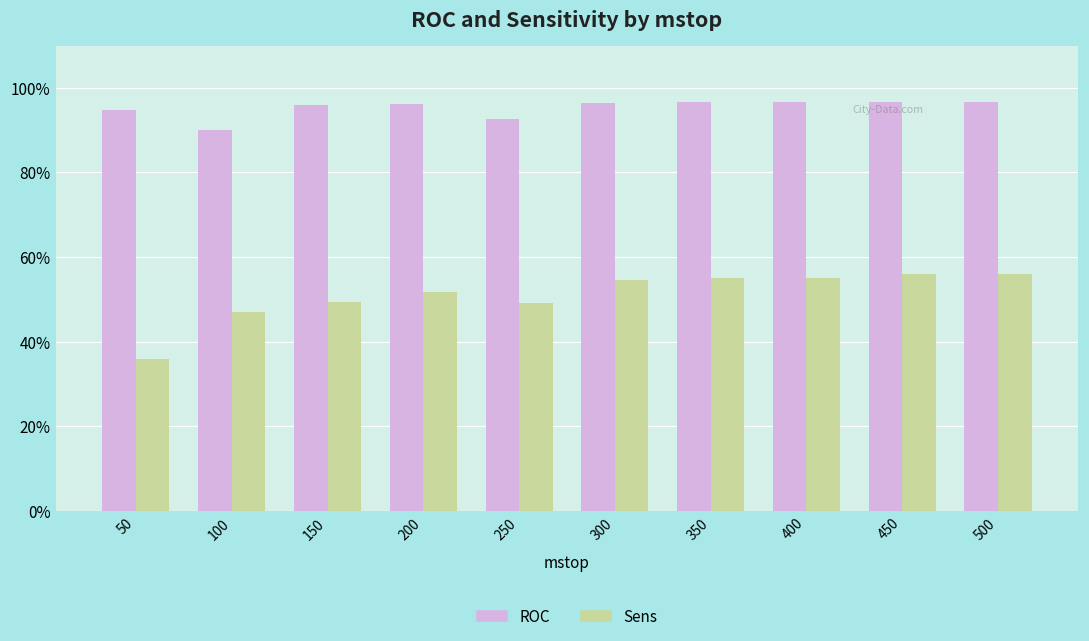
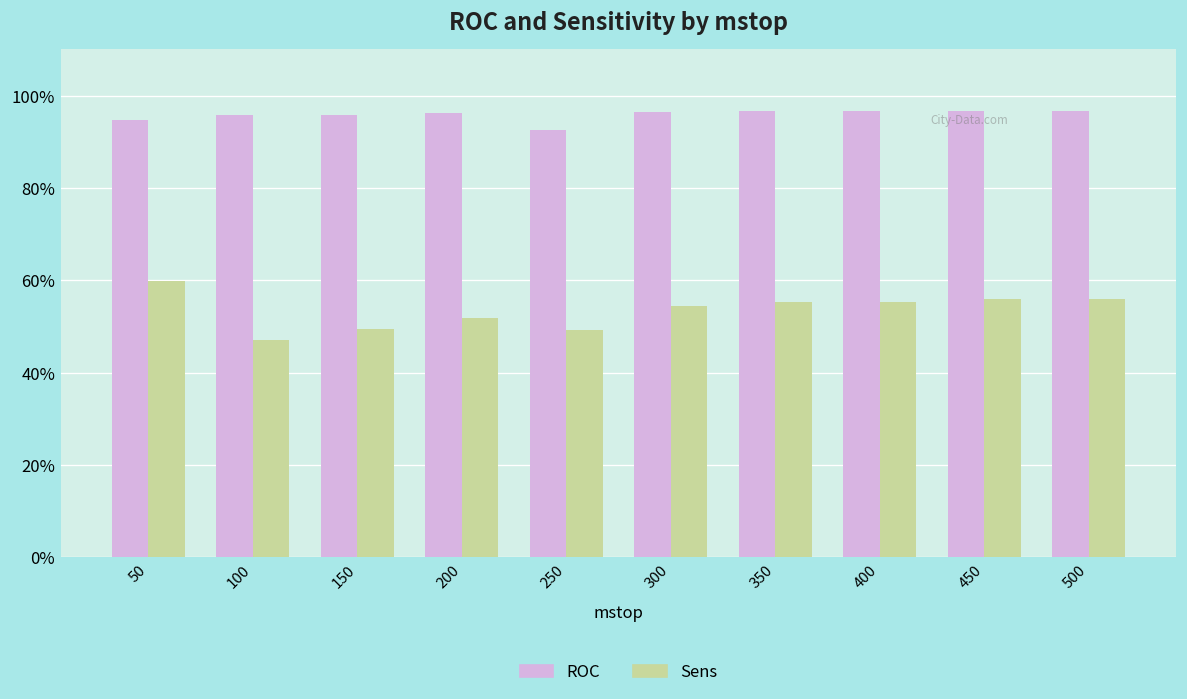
  {
    "ROC": {
      "50": "95%",
-     "100": "90%",
+     "100": "96%",
      "150": "96%",
      "200": "96%",
      "250": "93%",
      "300": "96%",
      "350": "97%",
      "400": "97%",
      "450": "97%",
      "500": "97%"
    },
    "Sens": {
-     "50": "36%",
+     "50": "60%",
      "100": "47%",
      "150": "49%",
      "200": "52%",
      "250": "49%",
      "300": "55%",
      "350": "55%",
      "400": "55%",
      "450": "56%",
      "500": "56%"
    }
  }
